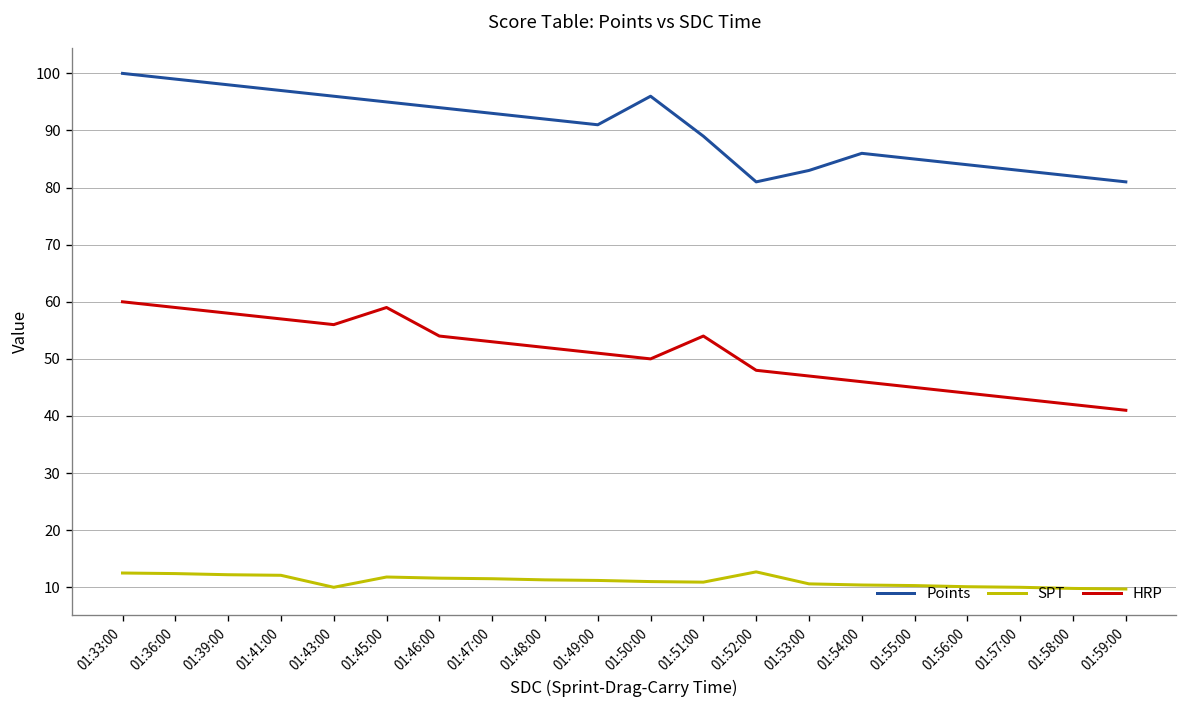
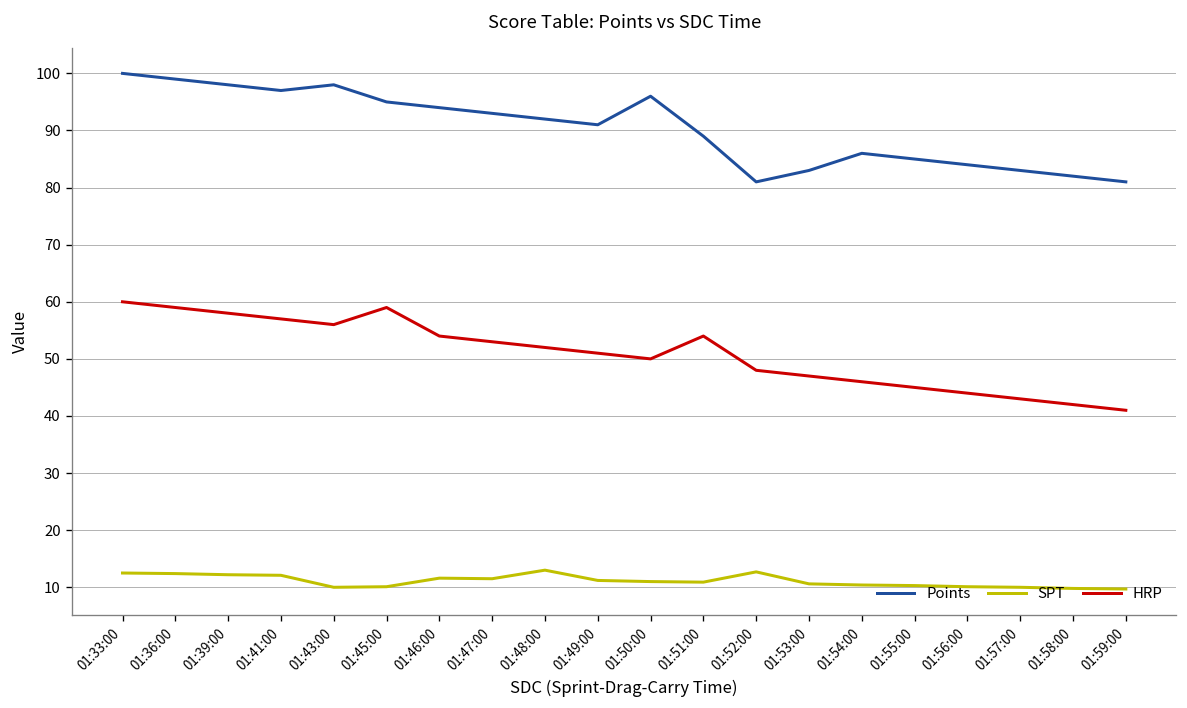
  {
    "Points": {
      "01:33:00": 100,
      "01:36:00": 99,
      "01:39:00": 98,
      "01:41:00": 97,
-     "01:43:00": 96,
+     "01:43:00": 98,
      "01:45:00": 95,
      "01:46:00": 94,
      "01:47:00": 93,
      "01:48:00": 92,
      "01:49:00": 91,
      "01:50:00": 96,
      "01:51:00": 89,
      "01:52:00": 81,
      "01:53:00": 83,
      "01:54:00": 86,
      "01:55:00": 85,
      "01:56:00": 84,
      "01:57:00": 83,
      "01:58:00": 82,
      "01:59:00": 81
    },
    "SPT": {
      "01:33:00": 13,
      "01:36:00": 12,
      "01:39:00": 12,
      "01:41:00": 12,
      "01:43:00": 10,
-     "01:45:00": 12,
+     "01:45:00": 10,
      "01:46:00": 12,
      "01:47:00": 12,
-     "01:48:00": 11,
+     "01:48:00": 13,
      "01:49:00": 11,
      "01:50:00": 11,
      "01:51:00": 11,
      "01:52:00": 13,
      "01:53:00": 11,
      "01:54:00": 10,
      "01:55:00": 10,
      "01:56:00": 10,
      "01:57:00": 10,
      "01:58:00": 10,
      "01:59:00": 10
    },
    "HRP": {
      "01:33:00": 60,
      "01:36:00": 59,
      "01:39:00": 58,
      "01:41:00": 57,
      "01:43:00": 56,
      "01:45:00": 59,
      "01:46:00": 54,
      "01:47:00": 53,
      "01:48:00": 52,
      "01:49:00": 51,
      "01:50:00": 50,
      "01:51:00": 54,
      "01:52:00": 48,
      "01:53:00": 47,
      "01:54:00": 46,
      "01:55:00": 45,
      "01:56:00": 44,
      "01:57:00": 43,
      "01:58:00": 42,
      "01:59:00": 41
    }
  }
